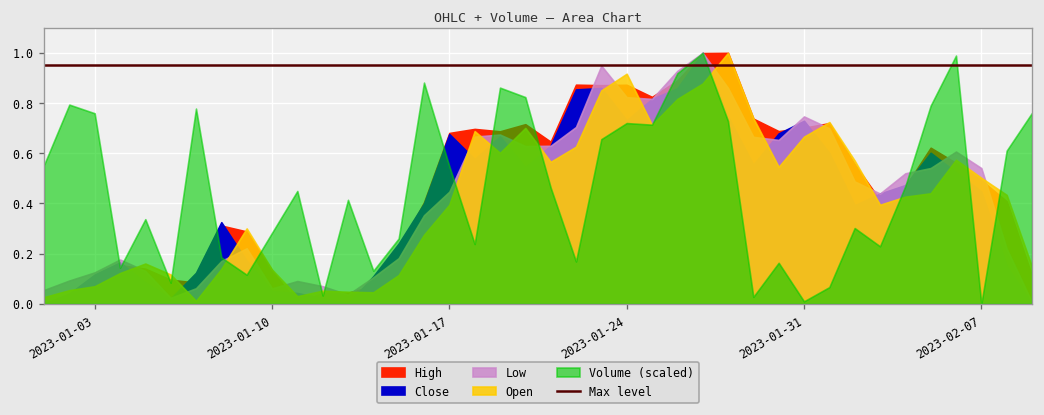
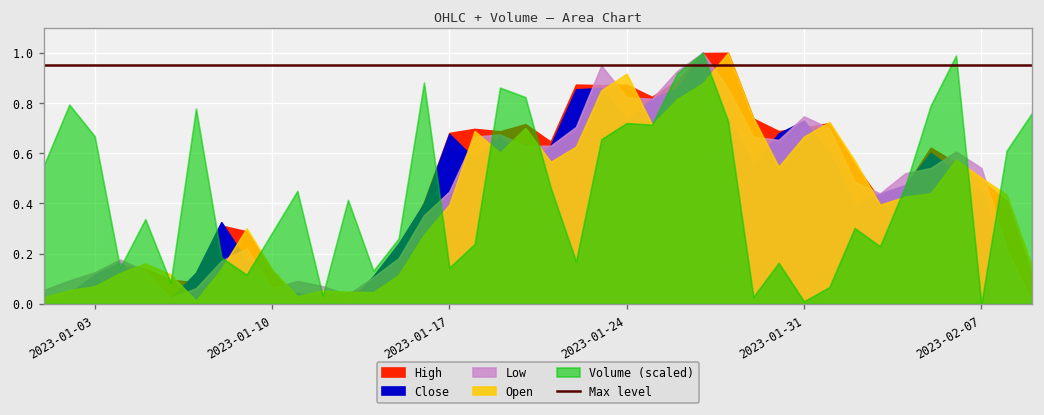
  {
    "High": {
      "2023-01-24": 0.87
    },
    "Close": {
      "2023-01-31": 0.73,
      "2023-02-07": 0.45
    },
    "Low": {
      "2023-01-17": 0.45,
      "2023-01-24": 0.82,
      "2023-01-31": 0.75,
      "2023-02-07": 0.54
    },
    "Open": {
      "2023-01-03": 0.07,
      "2023-01-17": 0.40,
      "2023-01-24": 0.92,
      "2023-01-31": 0.67
    },
    "Volume (scaled)": {
-     "2023-01-03": 0.76,
+     "2023-01-03": 0.67,
      "2023-01-10": 0.28,
-     "2023-01-17": 0.55,
+     "2023-01-17": 0.14,
      "2023-02-07": 0.00
    }
  }
